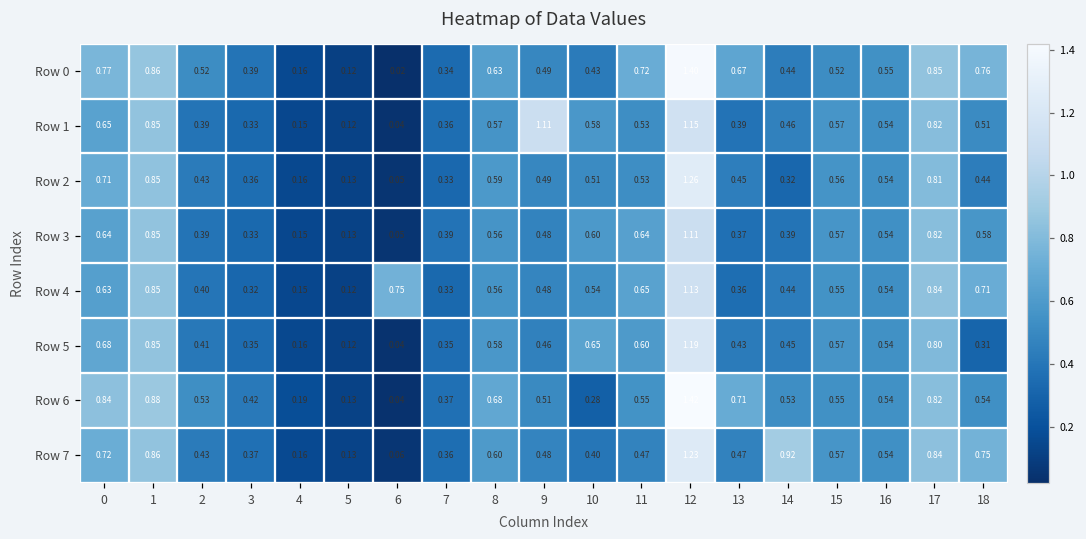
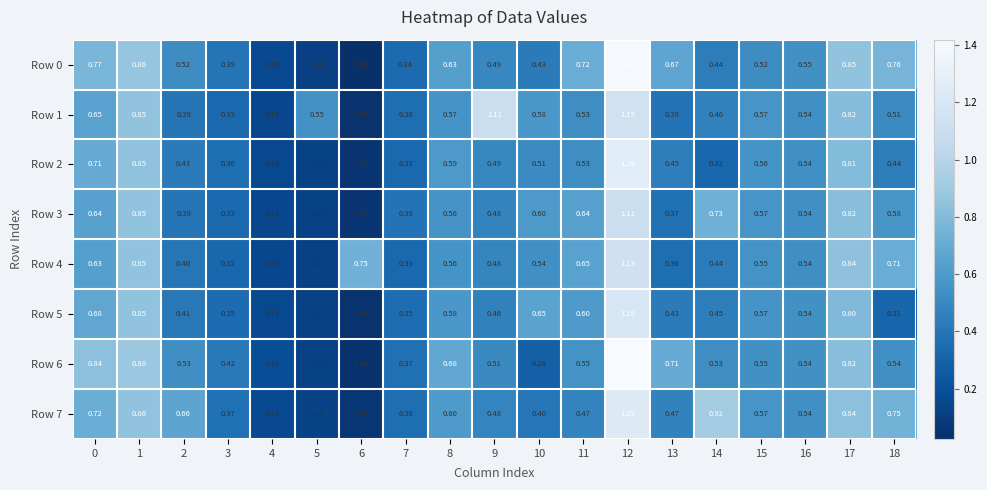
  {
    "Row 0": {
      "0": 0.77,
      "1": 0.86,
      "2": 0.52,
      "3": 0.39,
      "4": 0.16,
      "5": 0.12,
      "6": 0.02,
      "7": 0.34,
      "8": 0.63,
      "9": 0.49,
      "10": 0.43,
      "11": 0.72,
      "13": 0.67,
      "14": 0.44,
      "15": 0.52,
      "16": 0.55,
      "17": 0.85,
      "18": 0.76
    },
    "Row 1": {
      "0": 0.65,
      "1": 0.85,
      "2": 0.39,
      "3": 0.33,
      "4": 0.15,
-     "5": 0.12,
+     "5": 0.55,
      "6": 0.04,
      "7": 0.36,
      "8": 0.57,
      "9": 1.11,
      "10": 0.58,
      "11": 0.53,
      "13": 0.39,
      "14": 0.46,
      "15": 0.57,
      "16": 0.54,
      "17": 0.82,
      "18": 0.51
    },
    "Row 2": {
      "0": 0.71,
      "1": 0.85,
      "2": 0.43,
      "3": 0.36,
      "4": 0.16,
      "5": 0.13,
      "6": 0.05,
      "7": 0.33,
      "8": 0.59,
      "9": 0.49,
      "10": 0.51,
      "11": 0.53,
      "13": 0.45,
      "14": 0.32,
      "15": 0.56,
      "16": 0.54,
      "17": 0.81,
      "18": 0.44
    },
    "Row 3": {
      "0": 0.64,
      "1": 0.85,
      "2": 0.39,
      "3": 0.33,
      "4": 0.15,
      "5": 0.13,
      "6": 0.05,
      "7": 0.39,
      "8": 0.56,
      "9": 0.48,
      "10": 0.60,
      "11": 0.64,
      "12": 1.11,
      "13": 0.37,
-     "14": 0.39,
+     "14": 0.73,
      "15": 0.57,
      "16": 0.54,
      "17": 0.82,
      "18": 0.58
    },
    "Row 4": {
      "0": 0.63,
      "1": 0.85,
      "2": 0.40,
      "3": 0.32,
      "4": 0.15,
      "5": 0.12,
      "6": 0.75,
      "7": 0.33,
      "8": 0.56,
      "9": 0.48,
      "10": 0.54,
      "11": 0.65,
      "12": 1.13,
      "13": 0.36,
      "14": 0.44,
      "15": 0.55,
      "16": 0.54,
      "17": 0.84,
      "18": 0.71
    },
    "Row 5": {
      "0": 0.68,
      "1": 0.85,
      "2": 0.41,
      "3": 0.35,
      "4": 0.16,
      "5": 0.12,
      "6": 0.04,
      "7": 0.35,
      "8": 0.58,
      "9": 0.46,
      "10": 0.65,
      "11": 0.60,
      "13": 0.43,
      "14": 0.45,
      "15": 0.57,
      "16": 0.54,
      "17": 0.80,
      "18": 0.31
    },
    "Row 6": {
      "0": 0.84,
      "1": 0.88,
      "2": 0.53,
      "3": 0.42,
      "4": 0.19,
      "5": 0.13,
      "6": 0.04,
      "7": 0.37,
      "8": 0.68,
      "9": 0.51,
      "10": 0.28,
      "11": 0.55,
      "13": 0.71,
      "14": 0.53,
      "15": 0.55,
      "16": 0.54,
      "17": 0.82,
      "18": 0.54
    },
    "Row 7": {
      "0": 0.72,
      "1": 0.86,
-     "2": 0.43,
+     "2": 0.66,
      "3": 0.37,
      "4": 0.16,
      "5": 0.13,
      "6": 0.06,
      "7": 0.36,
      "8": 0.60,
      "9": 0.48,
      "10": 0.40,
      "11": 0.47,
      "13": 0.47,
      "14": 0.92,
      "15": 0.57,
      "16": 0.54,
      "17": 0.84,
      "18": 0.75
    }
  }
